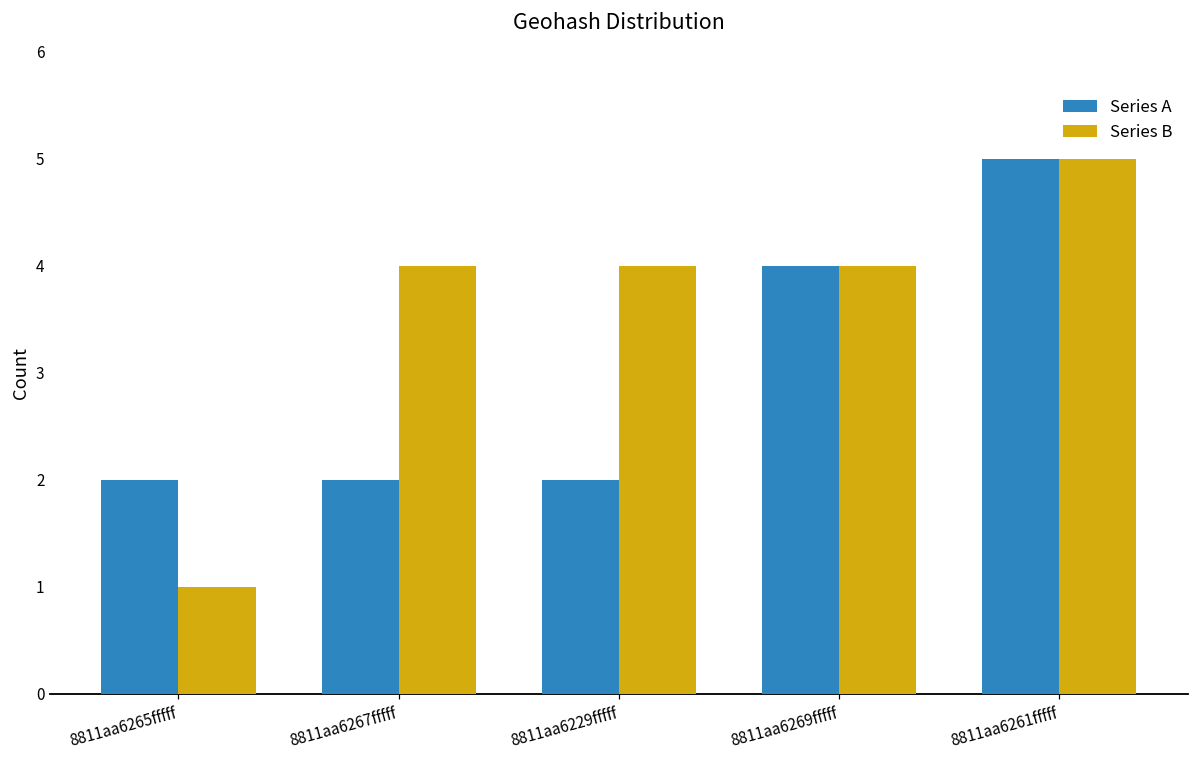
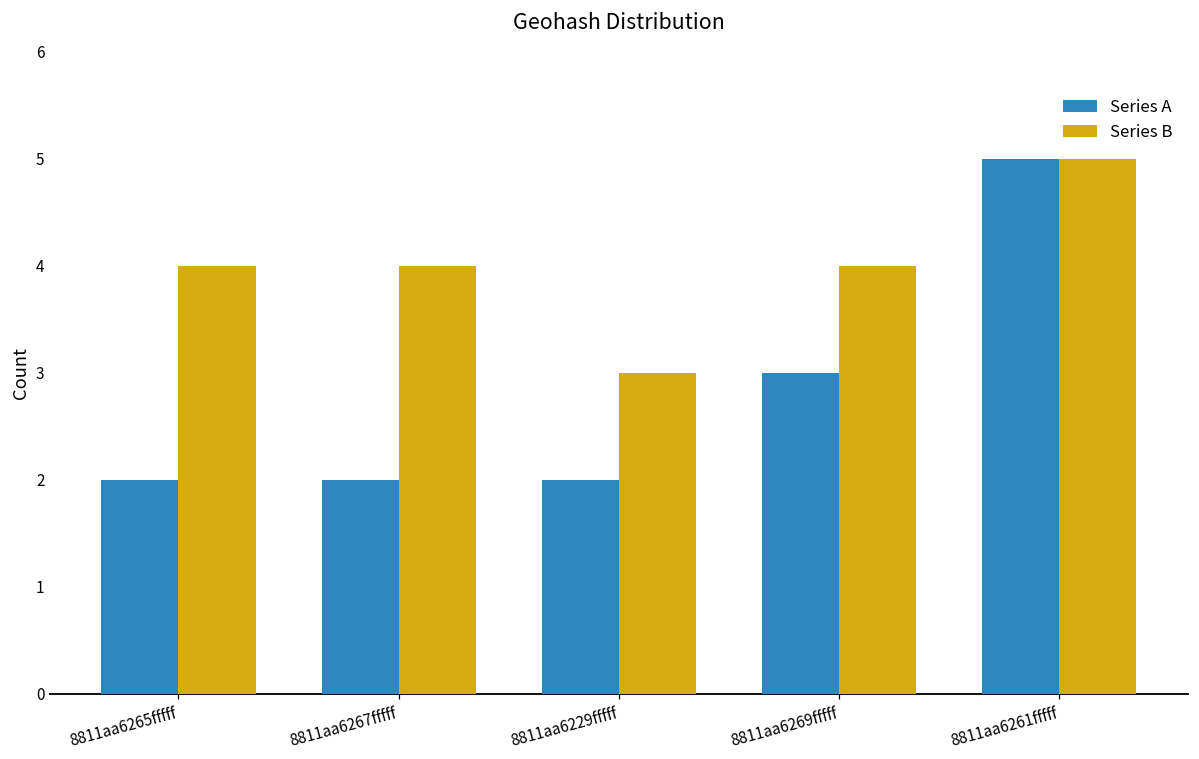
  {
    "Series A": {
      "8811aa6265fffff": 2,
      "8811aa6267fffff": 2,
      "8811aa6229fffff": 2,
-     "8811aa6269fffff": 4,
+     "8811aa6269fffff": 3,
      "8811aa6261fffff": 5
    },
    "Series B": {
-     "8811aa6265fffff": 1,
+     "8811aa6265fffff": 4,
      "8811aa6267fffff": 4,
-     "8811aa6229fffff": 4,
+     "8811aa6229fffff": 3,
      "8811aa6269fffff": 4,
      "8811aa6261fffff": 5
    }
  }
